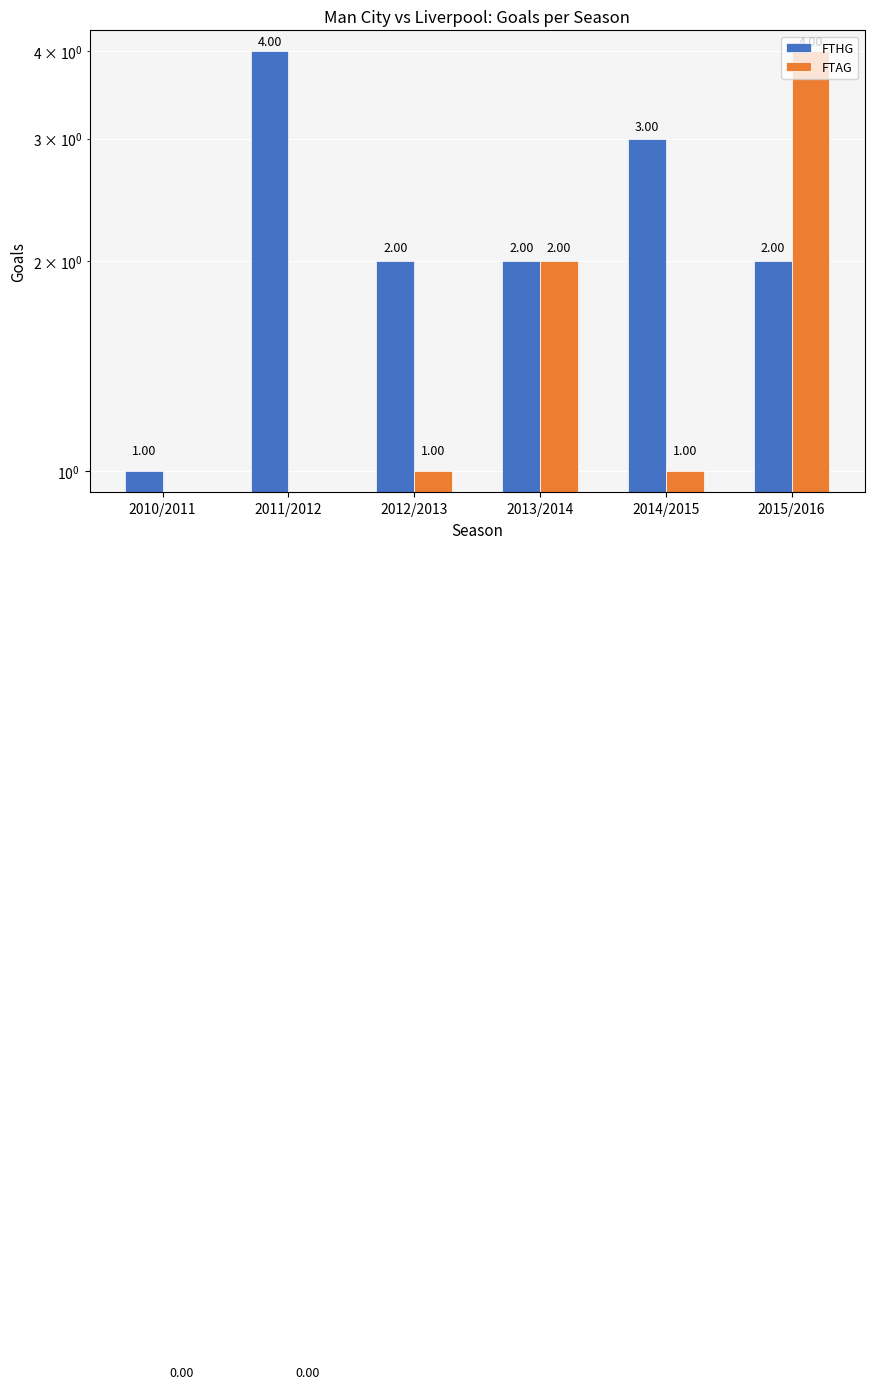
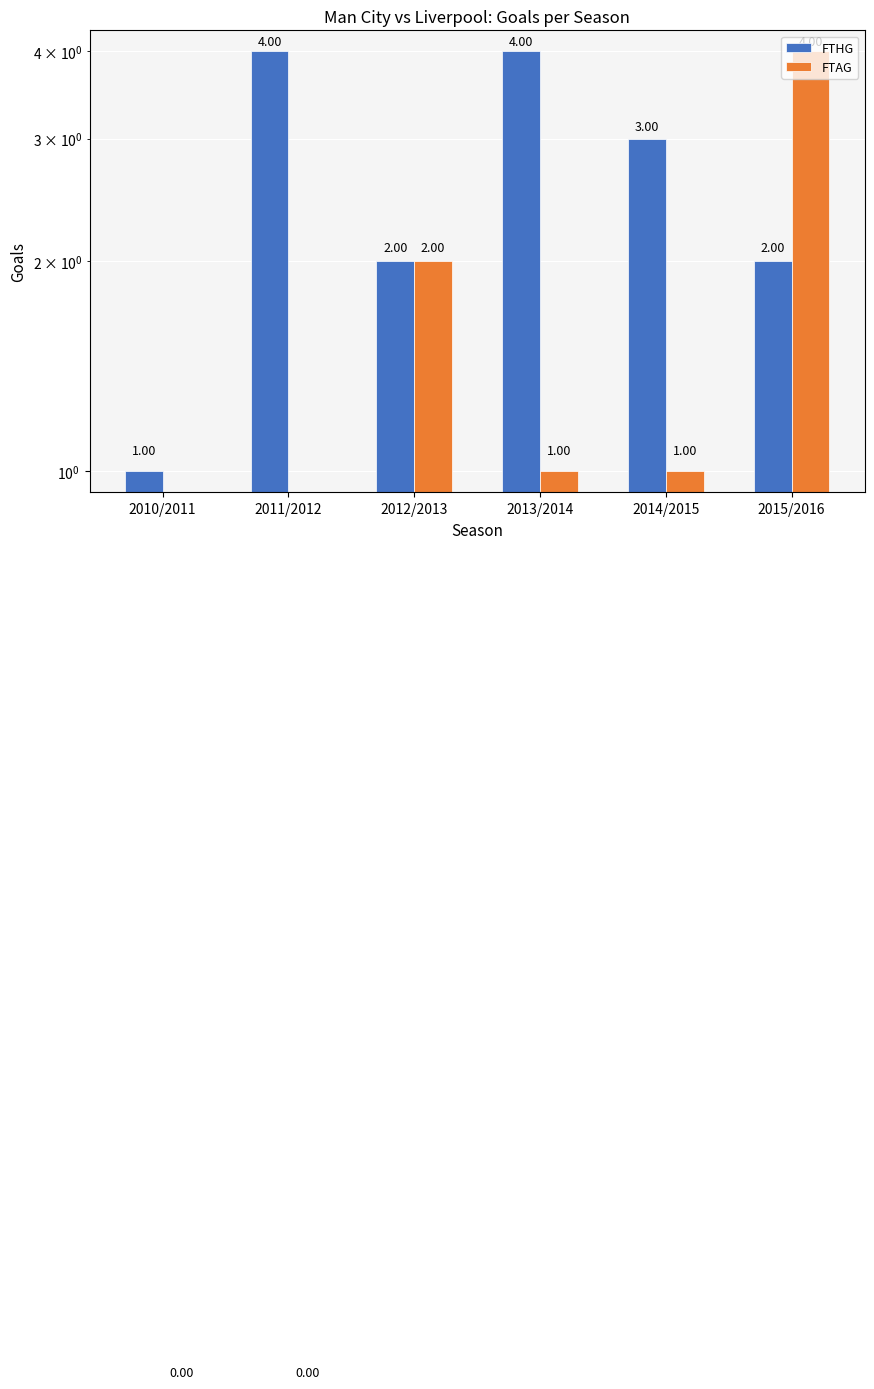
  {
    "FTHG": {
      "2010/2011": 1.00,
      "2011/2012": 4.00,
      "2012/2013": 2.00,
-     "2013/2014": 2.00,
+     "2013/2014": 4.00,
      "2014/2015": 3.00,
      "2015/2016": 2.00
    },
    "FTAG": {
-     "2012/2013": 1.00,
-     "2013/2014": 2.00,
+     "2012/2013": 2.00,
+     "2013/2014": 1.00,
      "2014/2015": 1.00
    }
  }
